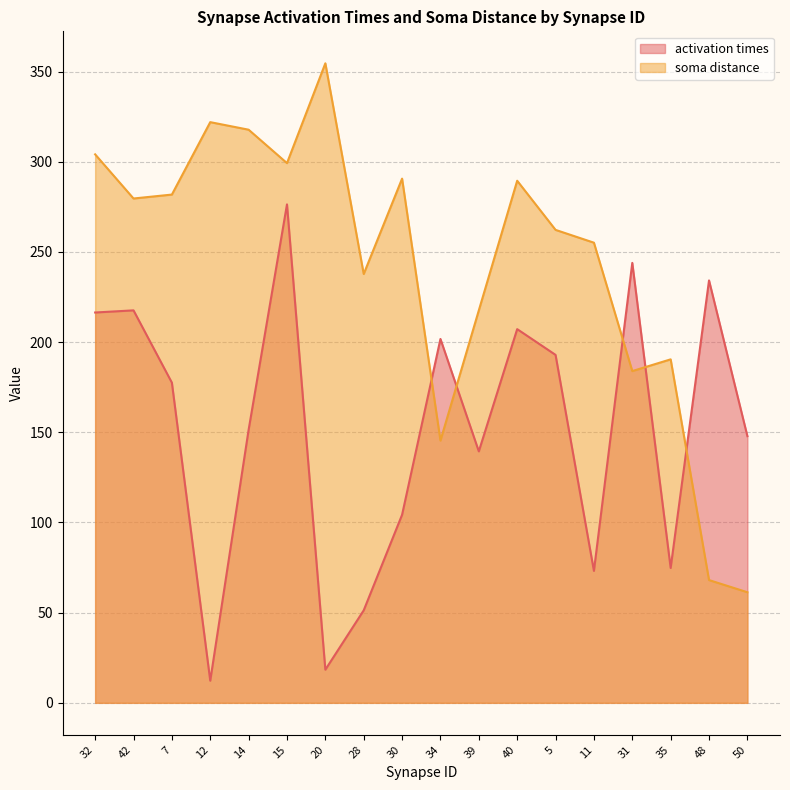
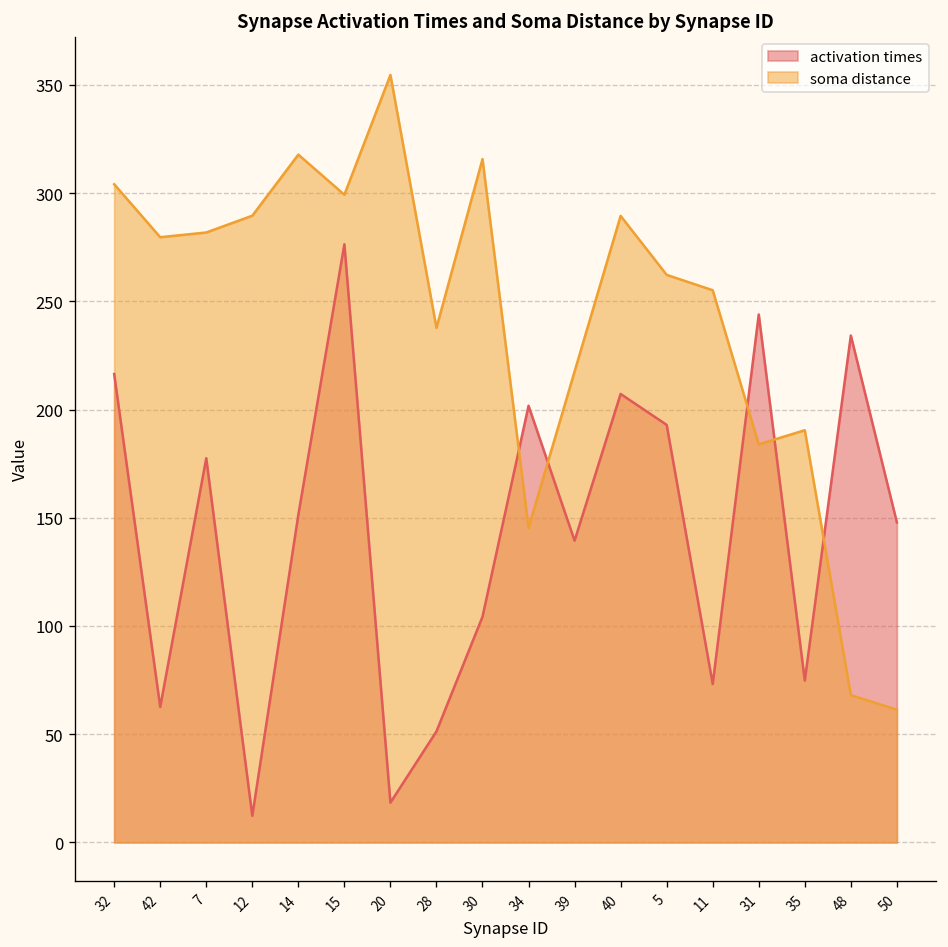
  {
    "activation times": {
      "32": 216,
-     "42": 218,
+     "42": 63,
      "7": 178,
      "12": 12,
      "14": 151,
      "15": 276,
      "20": 18,
      "28": 51,
      "30": 104,
      "34": 202,
      "39": 139,
      "40": 207,
      "5": 193,
      "11": 73,
      "31": 244,
      "35": 75,
      "48": 234,
      "50": 148
    },
    "soma distance": {
      "32": 304,
      "42": 280,
      "7": 282,
-     "12": 322,
+     "12": 290,
      "14": 318,
      "15": 299,
      "20": 355,
      "28": 238,
-     "30": 291,
+     "30": 316,
      "34": 145,
      "39": 218,
      "40": 289,
      "5": 262,
      "11": 255,
      "31": 184,
      "35": 190,
      "48": 68,
      "50": 61
    }
  }
